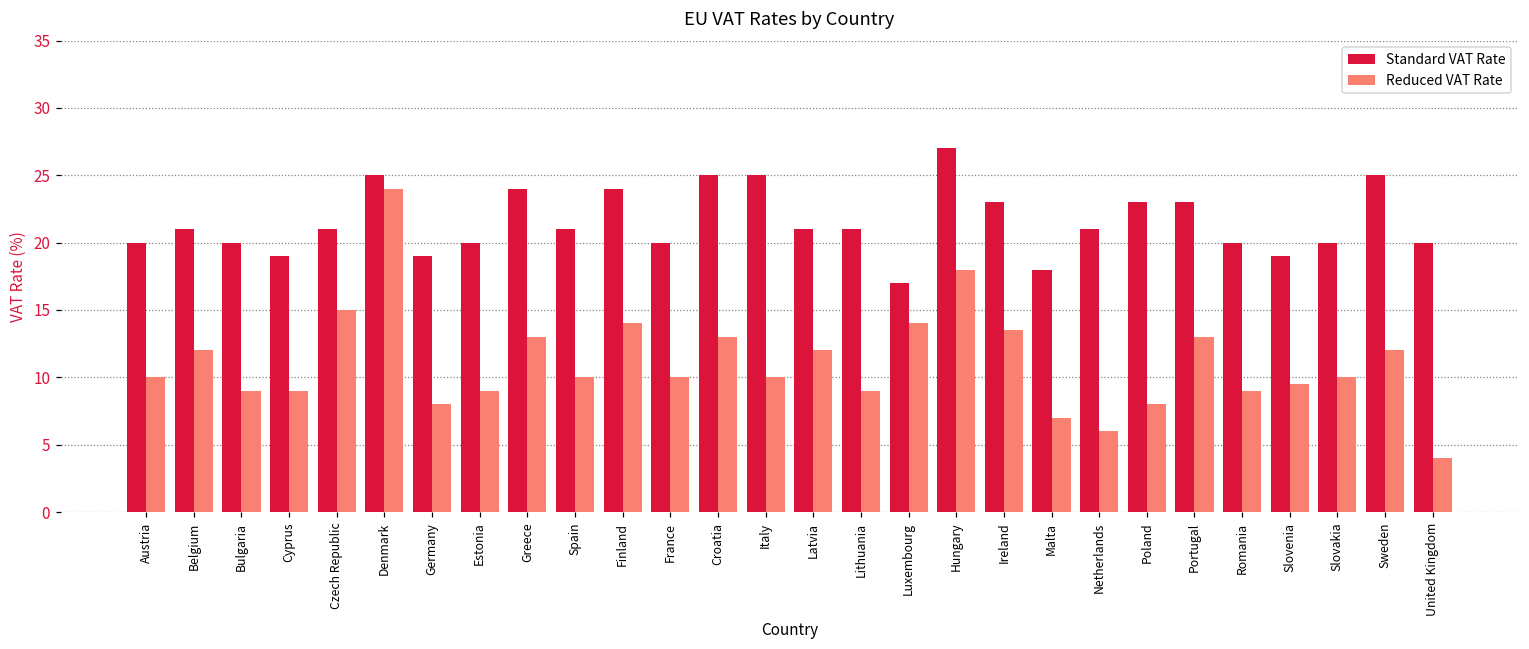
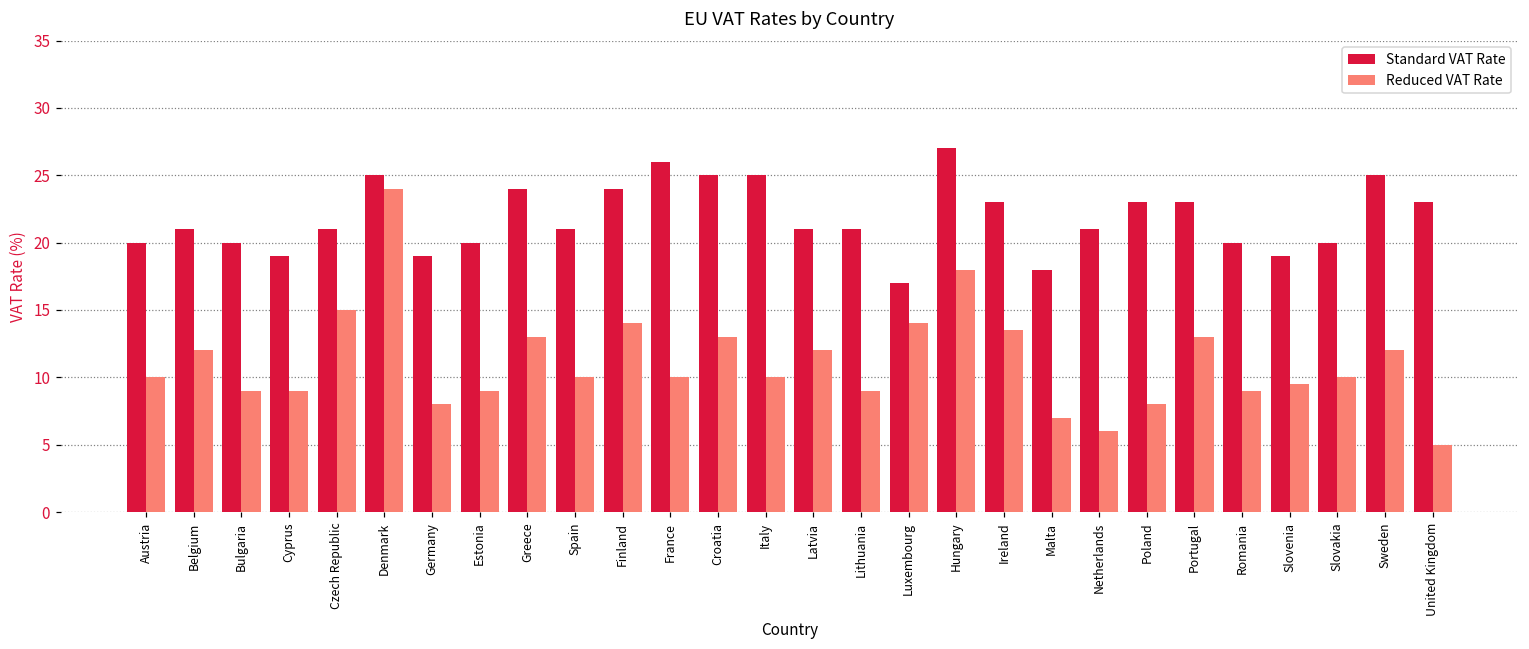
  {
    "Standard VAT Rate": {
      "Austria": 20,
      "Belgium": 21,
      "Bulgaria": 20,
      "Cyprus": 19,
      "Czech Republic": 21,
      "Denmark": 25,
      "Germany": 19,
      "Estonia": 20,
      "Greece": 24,
      "Spain": 21,
      "Finland": 24,
-     "France": 20,
+     "France": 26,
      "Croatia": 25,
      "Italy": 25,
      "Latvia": 21,
      "Lithuania": 21,
      "Luxembourg": 17,
      "Hungary": 27,
      "Ireland": 23,
      "Malta": 18,
      "Netherlands": 21,
      "Poland": 23,
      "Portugal": 23,
      "Romania": 20,
      "Slovenia": 19,
      "Slovakia": 20,
      "Sweden": 25,
-     "United Kingdom": 20
+     "United Kingdom": 23
    },
    "Reduced VAT Rate": {
      "Austria": 10,
      "Belgium": 12,
      "Bulgaria": 9,
      "Cyprus": 9,
      "Czech Republic": 15,
      "Denmark": 24,
      "Germany": 8,
      "Estonia": 9,
      "Greece": 13,
      "Spain": 10,
      "Finland": 14,
      "France": 10,
      "Croatia": 13,
      "Italy": 10,
      "Latvia": 12,
      "Lithuania": 9,
      "Luxembourg": 14,
      "Hungary": 18,
      "Ireland": 13.5,
      "Malta": 7,
      "Netherlands": 6,
      "Poland": 8,
      "Portugal": 13,
      "Romania": 9,
      "Slovenia": 9.5,
      "Slovakia": 10,
      "Sweden": 12,
-     "United Kingdom": 4
+     "United Kingdom": 5
    }
  }
